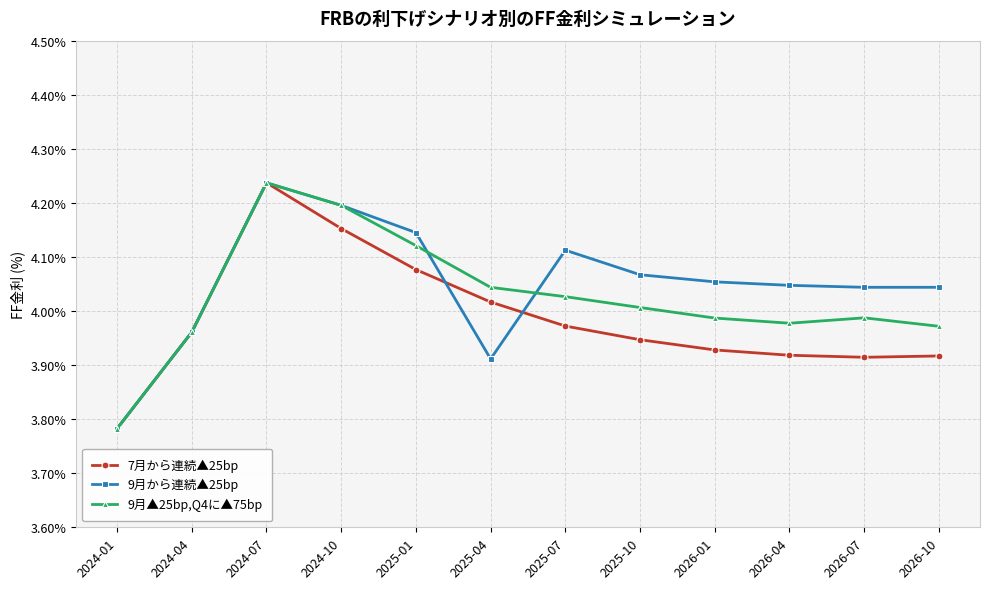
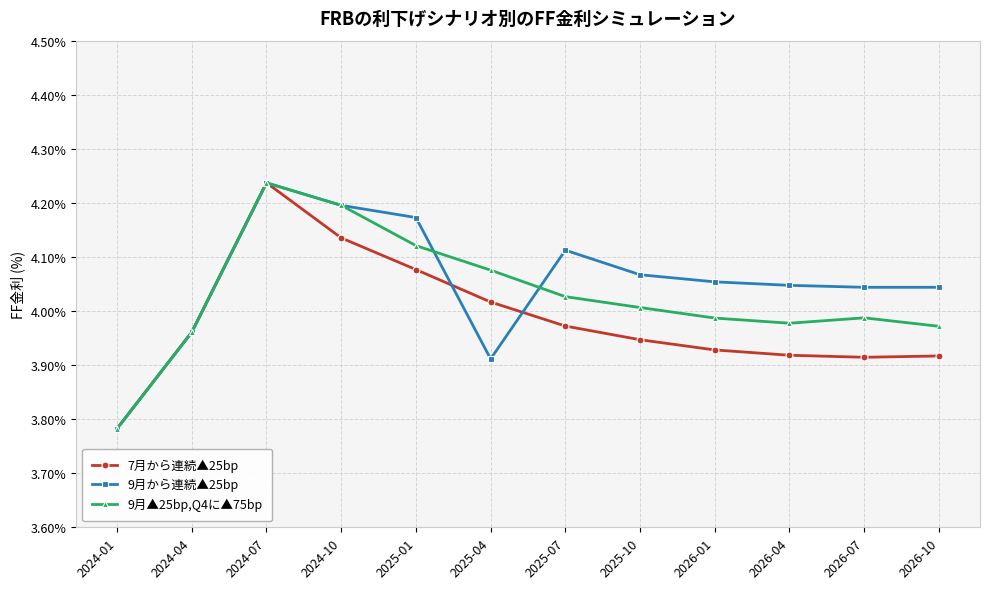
  {
    "7月から連続▲25bp": {
-     "2024-10": "4.15%",
+     "2024-10": "4.14%",
      "2025-01": "4.08%",
      "2025-04": "4.02%",
      "2025-07": "3.97%",
      "2025-10": "3.95%",
      "2026-01": "3.93%",
      "2026-04": "3.92%",
      "2026-07": "3.91%",
      "2026-10": "3.92%"
    },
    "9月から連続▲25bp": {
-     "2025-01": "4.15%",
+     "2025-01": "4.17%",
      "2025-04": "3.91%",
      "2025-07": "4.11%",
      "2025-10": "4.07%",
      "2026-01": "4.05%",
      "2026-04": "4.05%",
      "2026-07": "4.04%",
      "2026-10": "4.04%"
    },
    "9月▲25bp,Q4に▲75bp": {
      "2025-01": "4.12%",
-     "2025-04": "4.04%",
+     "2025-04": "4.08%",
      "2025-07": "4.03%",
      "2025-10": "4.01%",
      "2026-01": "3.99%",
      "2026-04": "3.98%",
      "2026-07": "3.99%",
      "2026-10": "3.97%"
    }
  }
